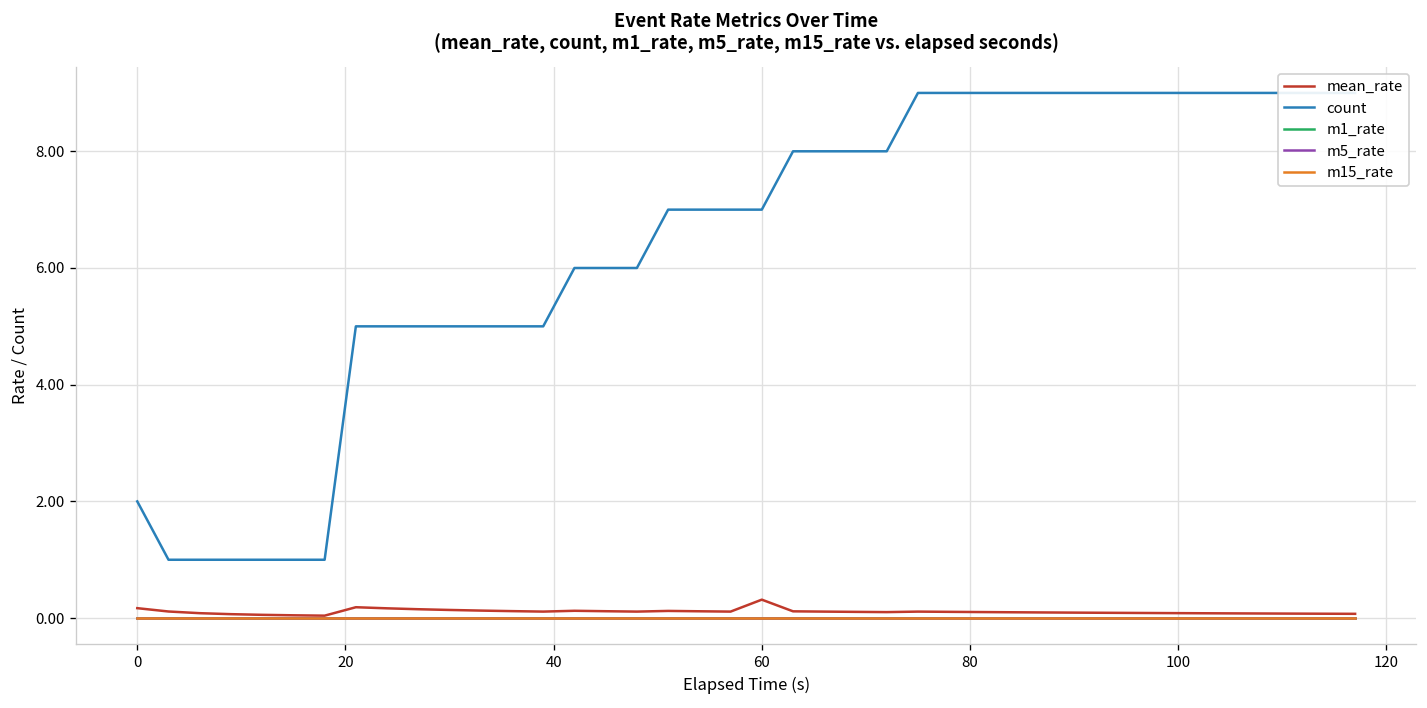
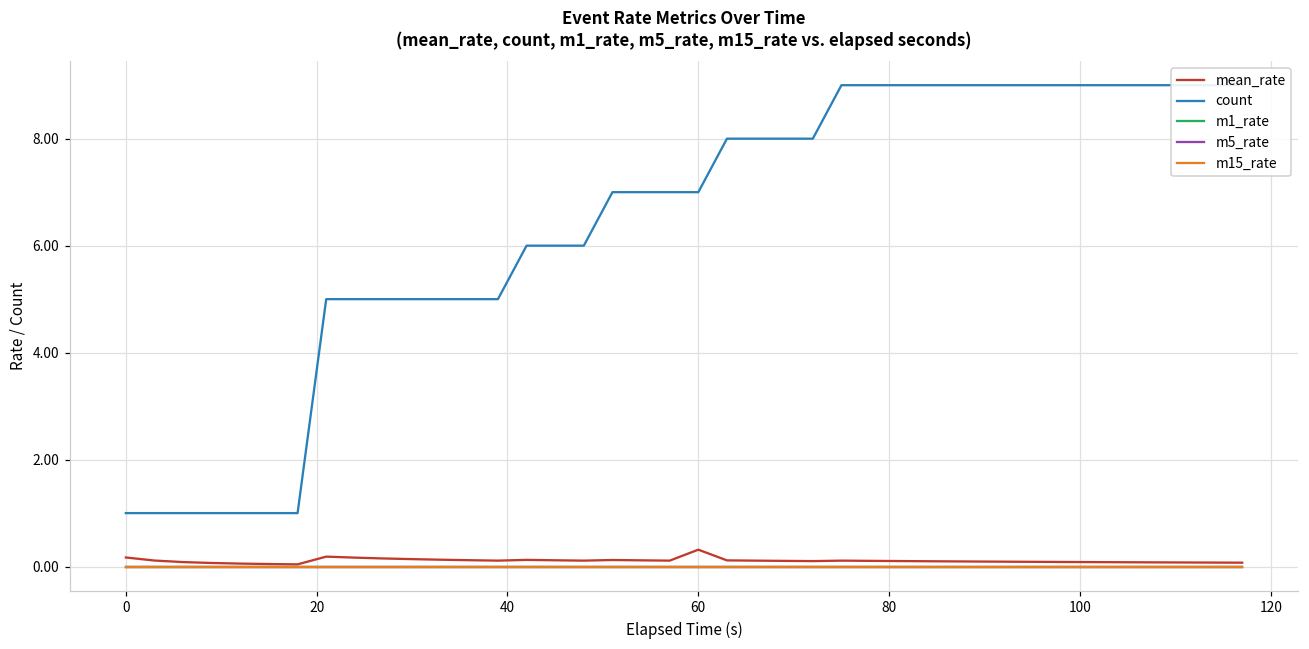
  {
    "mean_rate": {
      "0": 0.2,
      "60": 0.3
    },
    "count": {
-     "0": 2,
+     "0": 1,
      "60": 7
    },
    "m15_rate": {
      "0": 0,
      "60": 0
    }
  }
